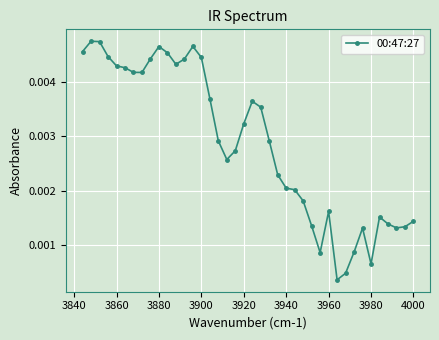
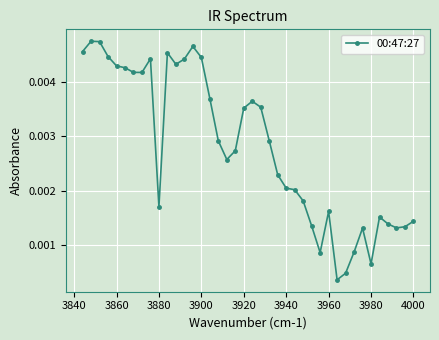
  {
    "3860": 0.0043,
-   "3880": 0.0046,
+   "3880": 0.0017,
    "3900": 0.0044,
-   "3920": 0.0032,
+   "3920": 0.0035,
    "3940": 0.0020,
    "3960": 0.0016,
    "3980": 0.0007,
    "4000": 0.0014
  }
